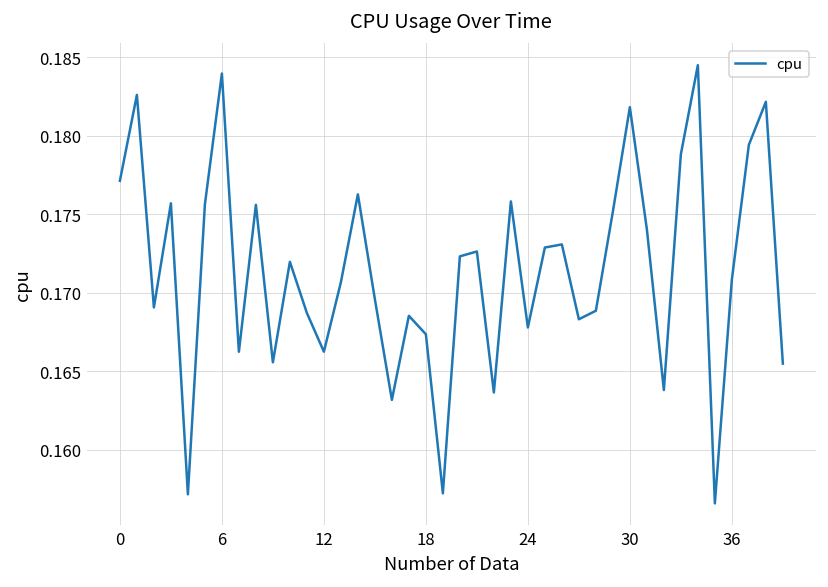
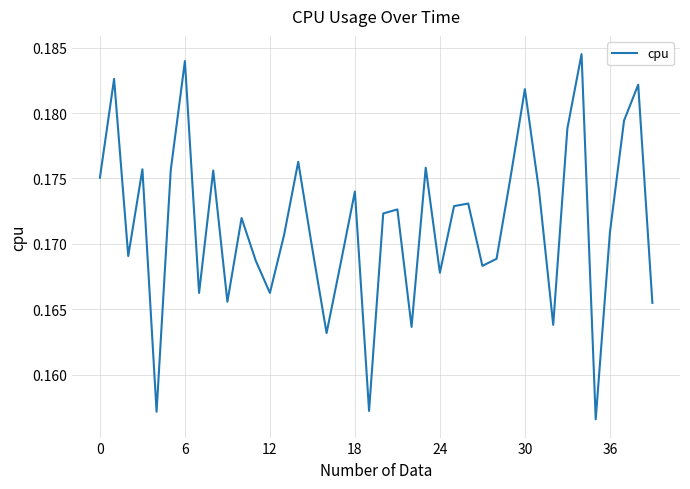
  {
-   "0": 0.1771,
+   "0": 0.1751,
    "6": 0.1840,
    "12": 0.1663,
-   "18": 0.1674,
+   "18": 0.1740,
    "24": 0.1678,
    "30": 0.1818,
    "36": 0.1708
  }
